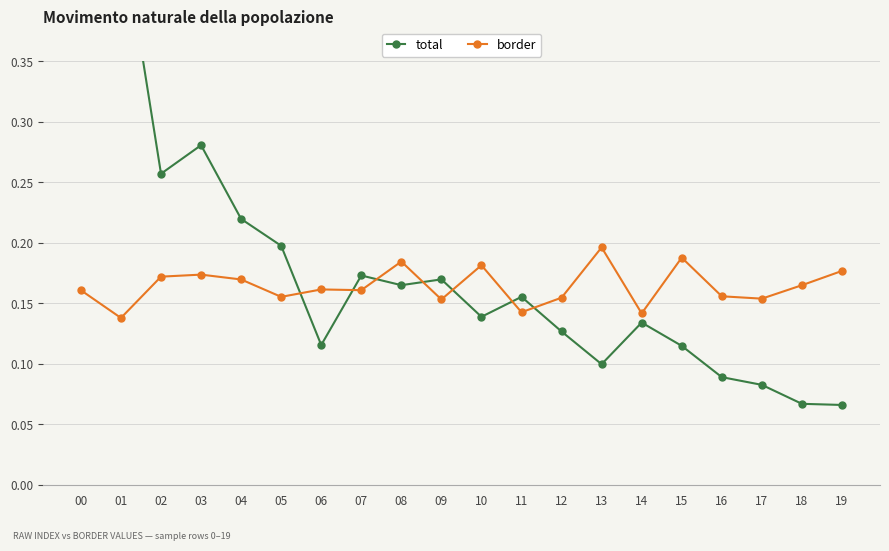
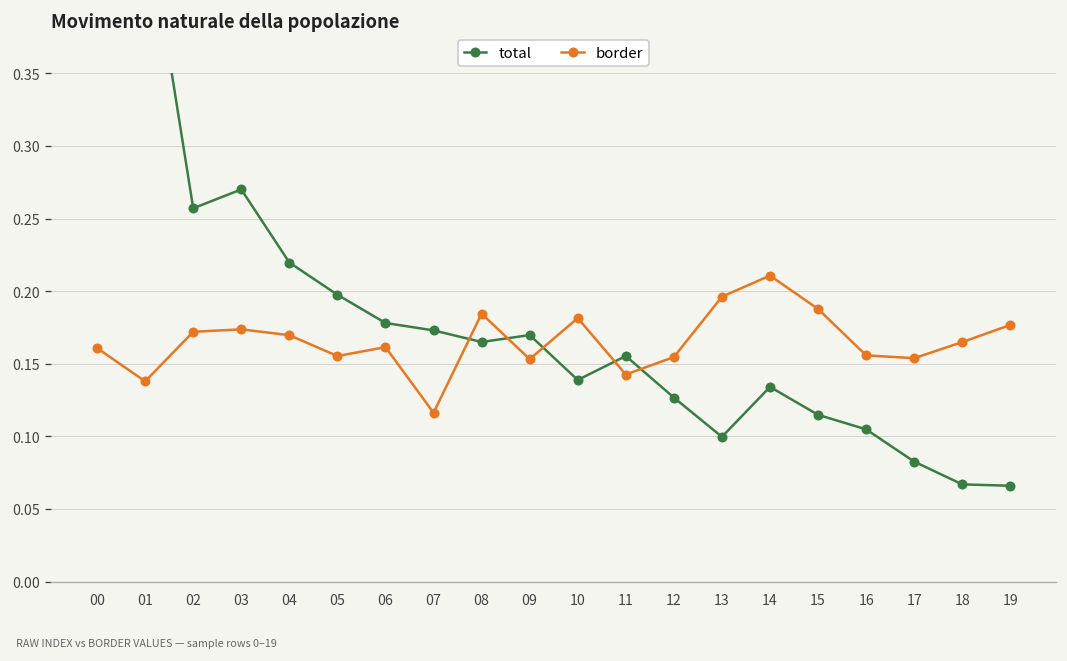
  {
    "total": {
      "02": 0.257,
-     "03": 0.281,
+     "03": 0.270,
      "04": 0.220,
      "05": 0.198,
-     "06": 0.116,
+     "06": 0.178,
      "07": 0.173,
      "08": 0.165,
      "09": 0.170,
      "10": 0.139,
      "11": 0.155,
      "12": 0.127,
      "13": 0.100,
      "14": 0.134,
      "15": 0.115,
-     "16": 0.089,
+     "16": 0.105,
      "17": 0.083,
      "18": 0.067,
      "19": 0.066
    },
    "border": {
      "00": 0.161,
      "01": 0.138,
      "02": 0.172,
      "03": 0.174,
      "04": 0.170,
      "05": 0.155,
      "06": 0.161,
-     "07": 0.161,
+     "07": 0.116,
      "08": 0.185,
      "09": 0.153,
      "10": 0.181,
      "11": 0.143,
      "12": 0.155,
      "13": 0.196,
-     "14": 0.142,
+     "14": 0.211,
      "15": 0.188,
      "16": 0.156,
      "17": 0.154,
      "18": 0.165,
      "19": 0.177
    }
  }
